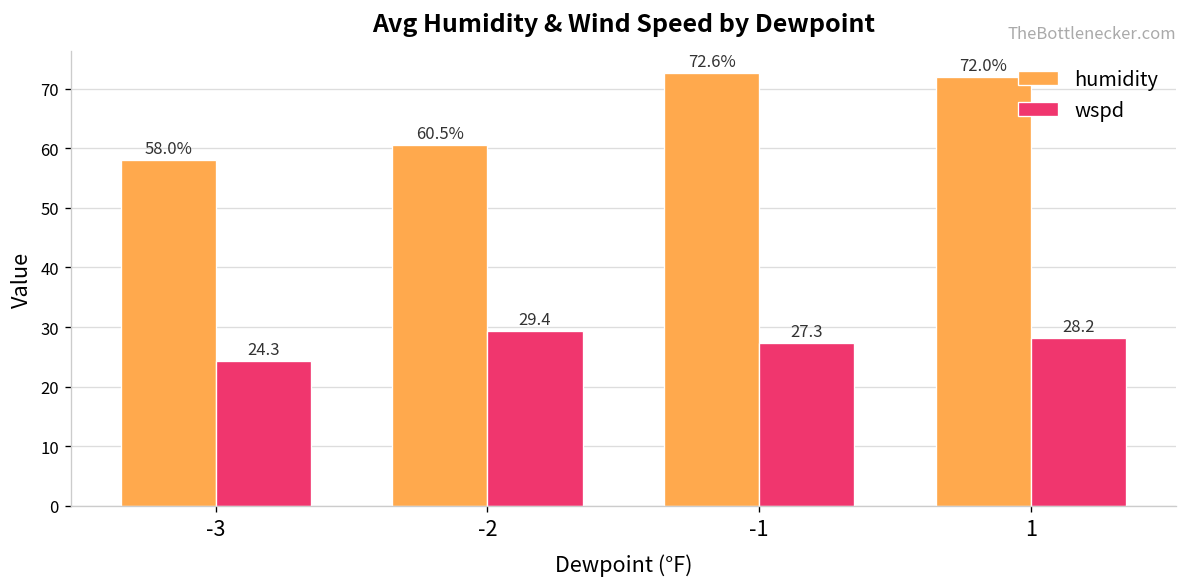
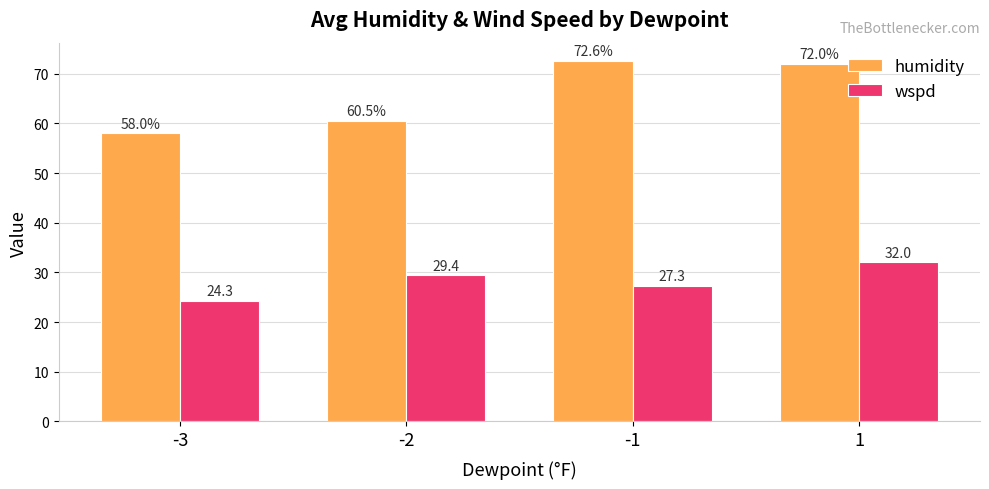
  {
    "humidity": {
      "-3": "58.0%",
      "-2": "60.5%",
      "-1": "72.6%",
      "1": "72.0%"
    },
    "wspd": {
      "-3": "24.3",
      "-2": "29.4",
      "-1": "27.3",
-     "1": "28.2"
+     "1": "32.0"
    }
  }
